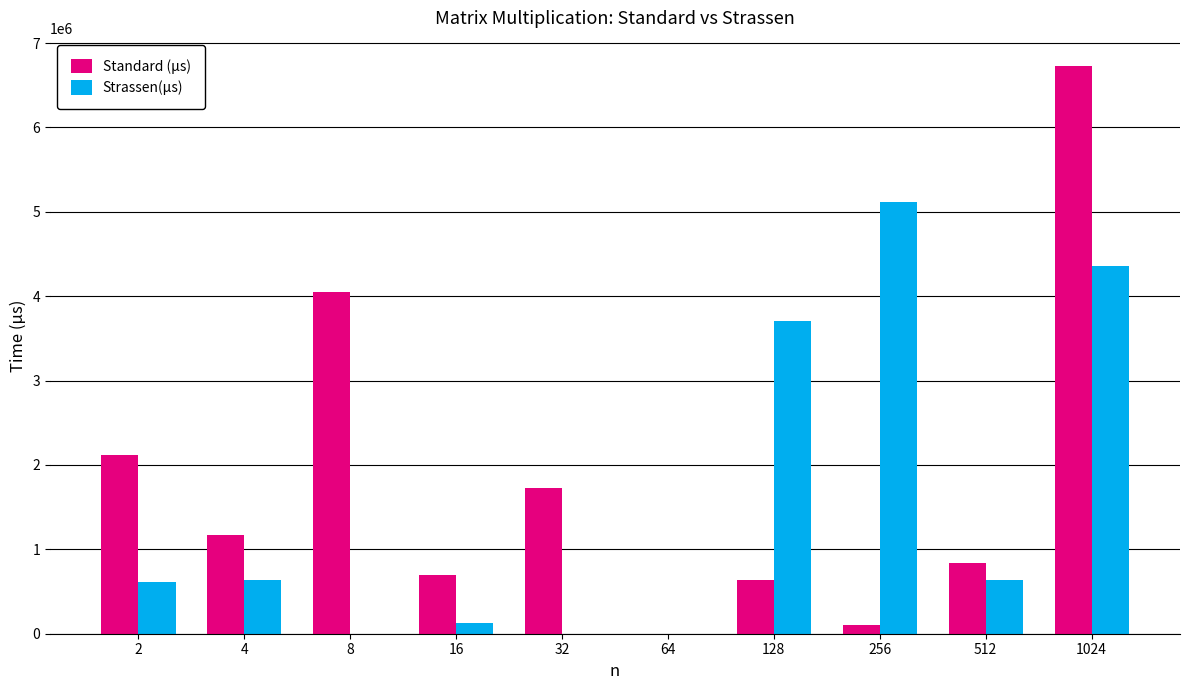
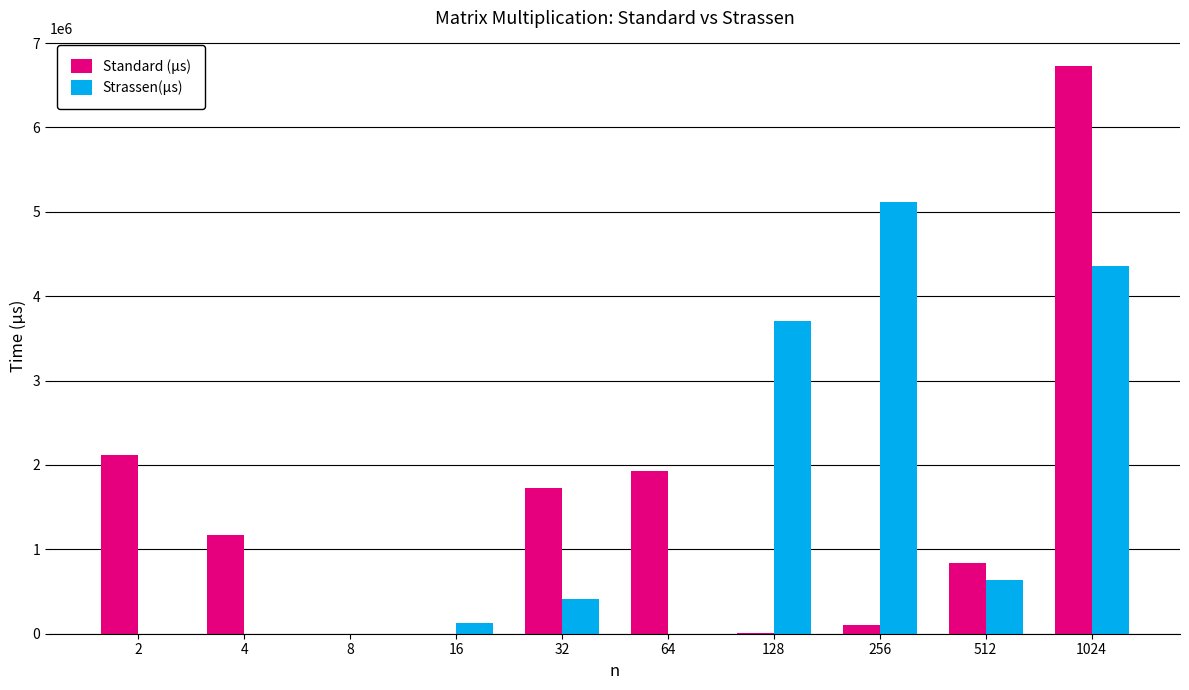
  {
    "Standard (µs)": {
      "2": 2100000,
      "4": 1200000,
-     "8": 4000000,
-     "16": 700000,
+     "8": 0,
+     "16": 0,
      "32": 1700000,
-     "64": 0,
-     "128": 600000,
+     "64": 1900000,
+     "128": 0,
      "256": 100000,
      "512": 800000,
      "1024": 6700000
    },
    "Strassen(µs)": {
-     "2": 600000,
-     "4": 600000,
+     "2": 0,
+     "4": 0,
      "16": 100000,
-     "32": 0,
+     "32": 400000,
      "128": 3700000,
      "256": 5100000,
      "512": 600000,
      "1024": 4400000
    }
  }
